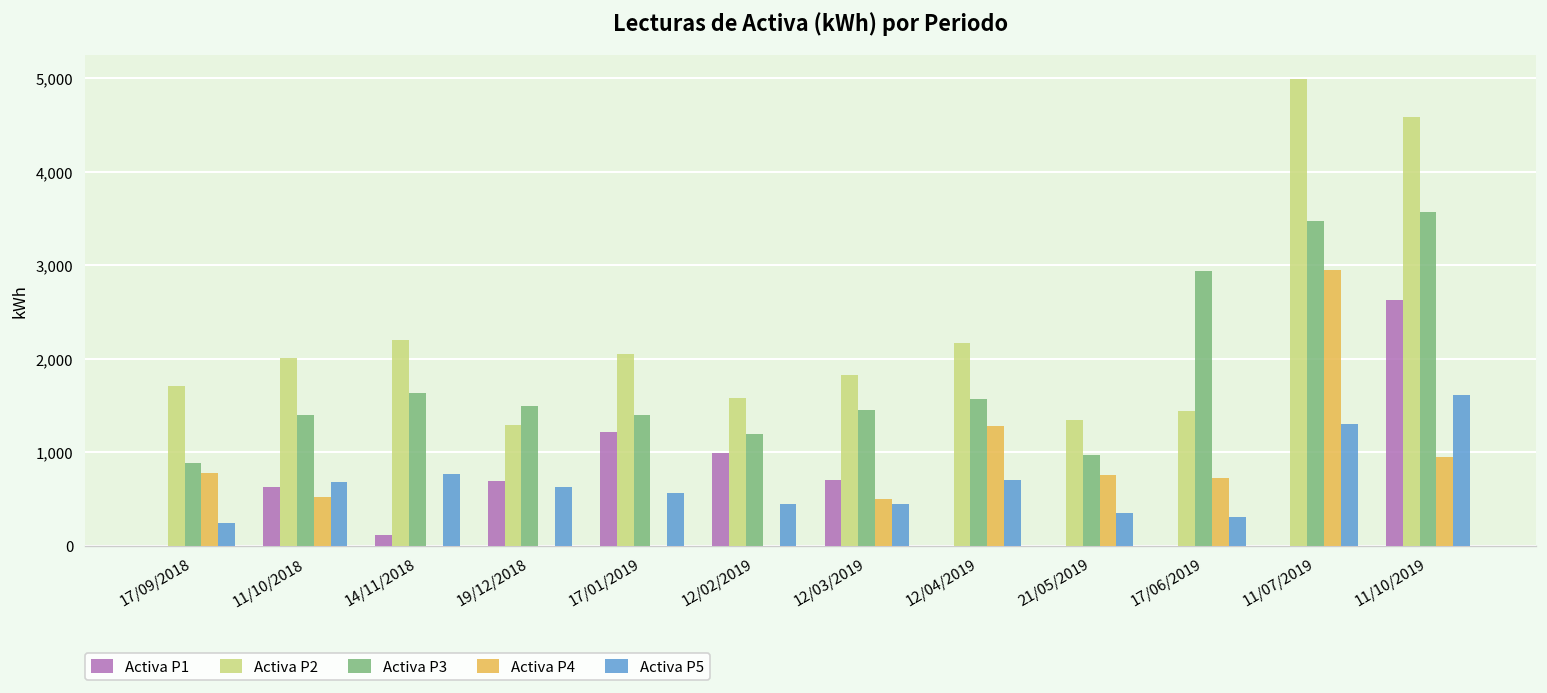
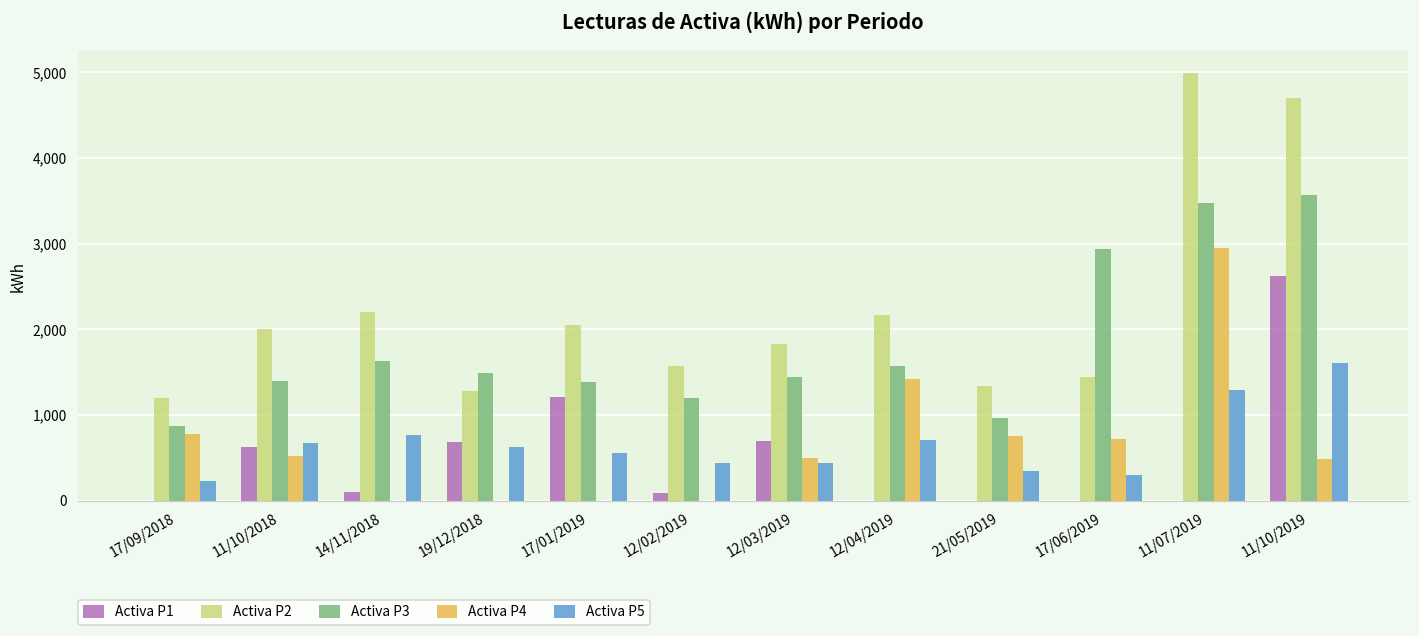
  {
    "Activa P1": {
      "17/09/2018": "0",
      "11/10/2018": "600",
      "14/11/2018": "100",
      "19/12/2018": "700",
      "17/01/2019": "1,200",
-     "12/02/2019": "1,000",
+     "12/02/2019": "100",
      "12/03/2019": "700",
      "12/04/2019": "0",
      "21/05/2019": "0",
      "17/06/2019": "0",
      "11/07/2019": "0",
      "11/10/2019": "2,600"
    },
    "Activa P2": {
-     "17/09/2018": "1,700",
+     "17/09/2018": "1,200",
      "11/10/2018": "2,000",
      "14/11/2018": "2,200",
      "19/12/2018": "1,300",
      "17/01/2019": "2,000",
      "12/02/2019": "1,600",
      "12/03/2019": "1,800",
      "12/04/2019": "2,200",
      "21/05/2019": "1,300",
      "17/06/2019": "1,400",
      "11/07/2019": "5,000",
-     "11/10/2019": "4,600"
+     "11/10/2019": "4,700"
    },
    "Activa P3": {
      "17/09/2018": "900",
      "11/10/2018": "1,400",
      "14/11/2018": "1,600",
      "19/12/2018": "1,500",
      "17/01/2019": "1,400",
      "12/02/2019": "1,200",
      "12/03/2019": "1,400",
      "12/04/2019": "1,600",
      "21/05/2019": "1,000",
      "17/06/2019": "2,900",
      "11/07/2019": "3,500",
      "11/10/2019": "3,600"
    },
    "Activa P4": {
      "17/09/2018": "800",
      "11/10/2018": "500",
      "14/11/2018": "0",
      "19/12/2018": "0",
      "17/01/2019": "0",
      "12/02/2019": "0",
      "12/03/2019": "500",
-     "12/04/2019": "1,300",
+     "12/04/2019": "1,400",
      "21/05/2019": "800",
      "17/06/2019": "700",
      "11/07/2019": "3,000",
-     "11/10/2019": "900"
+     "11/10/2019": "500"
    },
    "Activa P5": {
      "17/09/2018": "200",
      "11/10/2018": "700",
      "14/11/2018": "800",
      "19/12/2018": "600",
      "17/01/2019": "600",
      "12/02/2019": "400",
      "12/03/2019": "400",
      "12/04/2019": "700",
      "21/05/2019": "300",
      "17/06/2019": "300",
      "11/07/2019": "1,300",
      "11/10/2019": "1,600"
    }
  }
